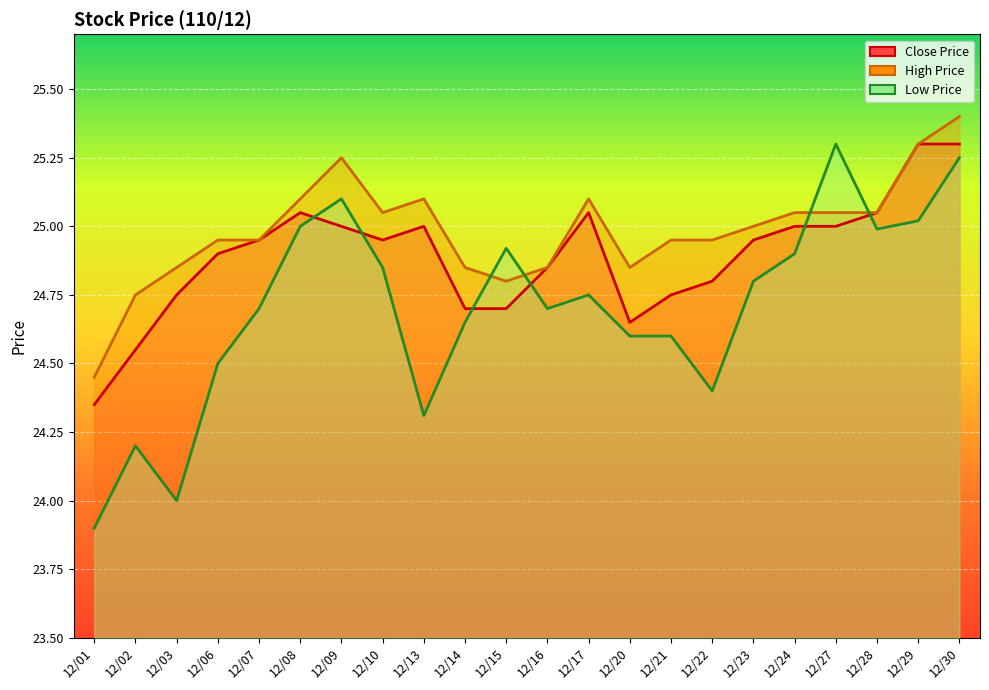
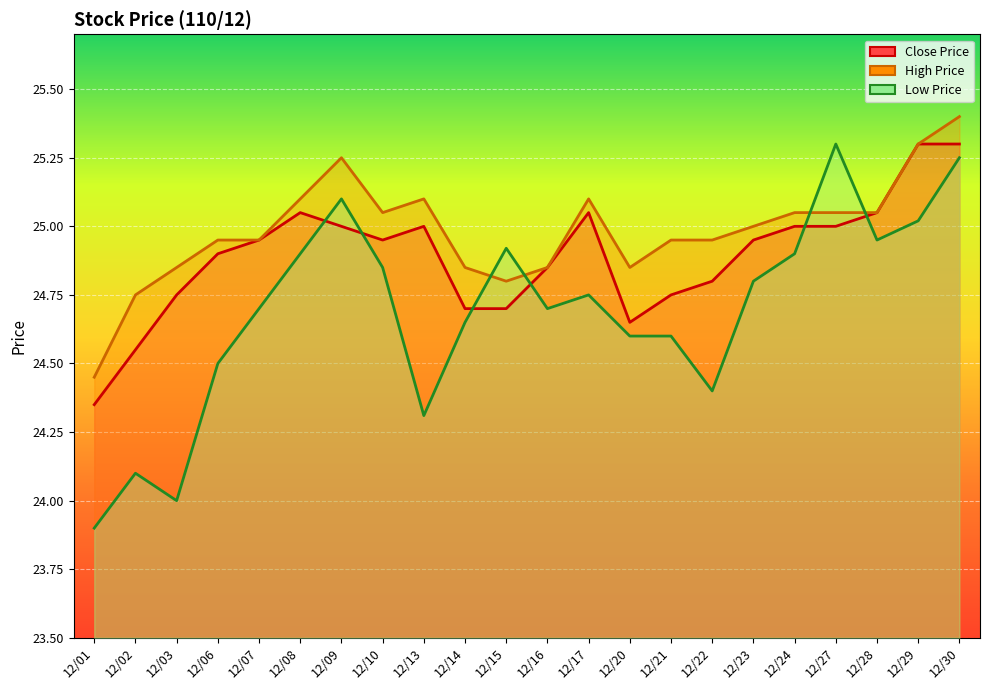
  {
    "Low Price": {
      "12/01": 23.90,
-     "12/02": 24.2,
+     "12/02": 24.1,
      "12/03": 24.00,
      "12/06": 24.50,
      "12/07": 24.70,
-     "12/08": 25.0,
+     "12/08": 24.9,
      "12/09": 25.10,
      "12/10": 24.85,
      "12/13": 24.31,
      "12/14": 24.65,
      "12/15": 24.92,
      "12/16": 24.70,
      "12/17": 24.75,
      "12/20": 24.60,
      "12/21": 24.60,
      "12/22": 24.40,
      "12/23": 24.80,
      "12/24": 24.90,
      "12/27": 25.30,
-     "12/28": 24.99,
+     "12/28": 24.95,
      "12/29": 25.02,
      "12/30": 25.25
    }
  }
